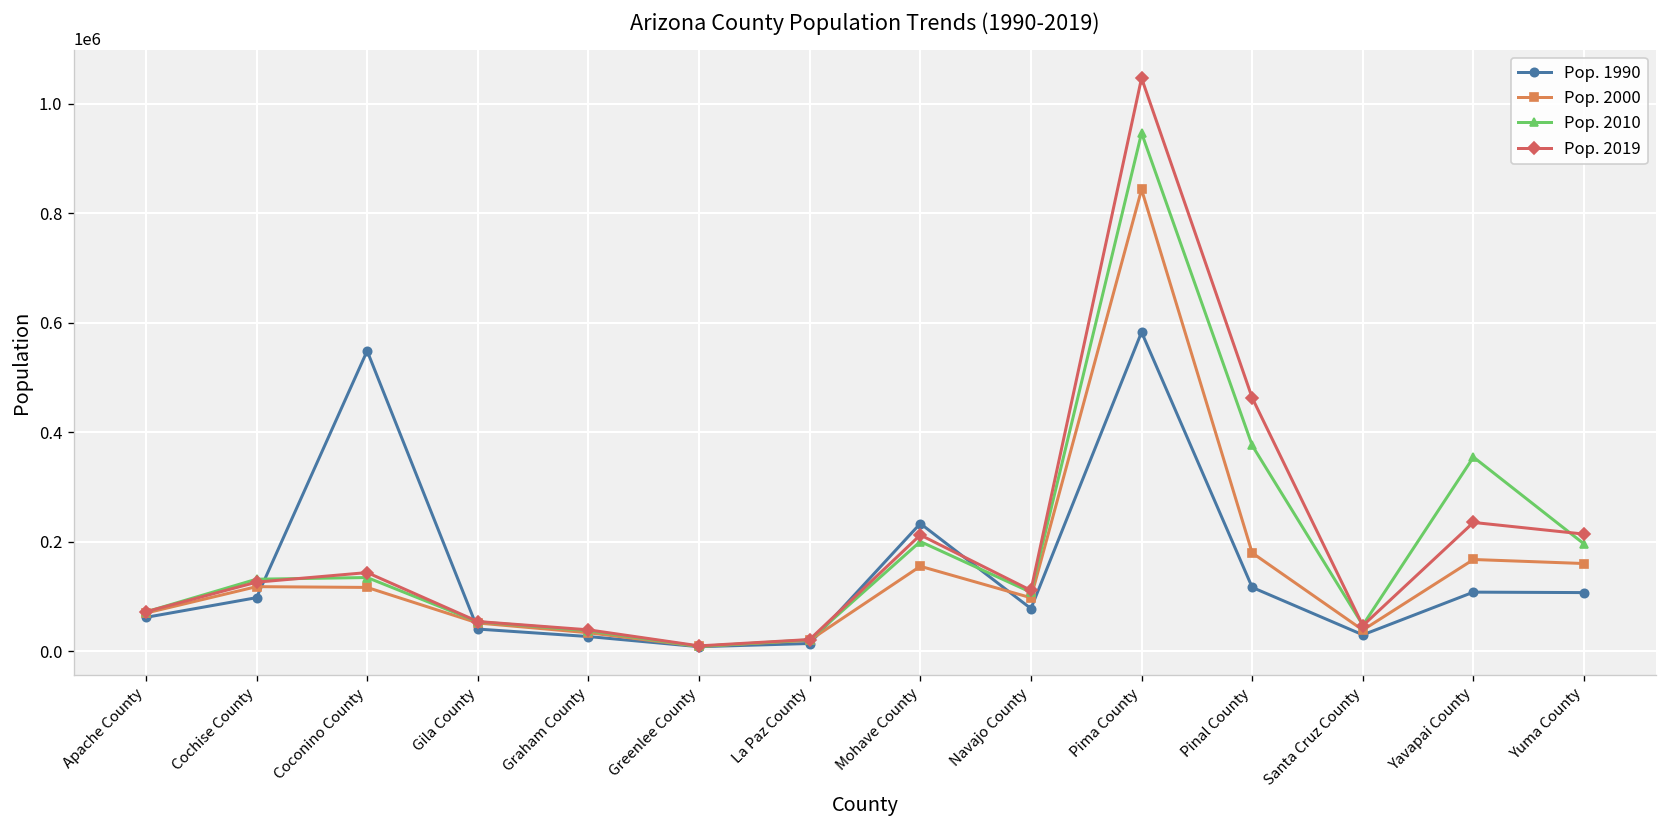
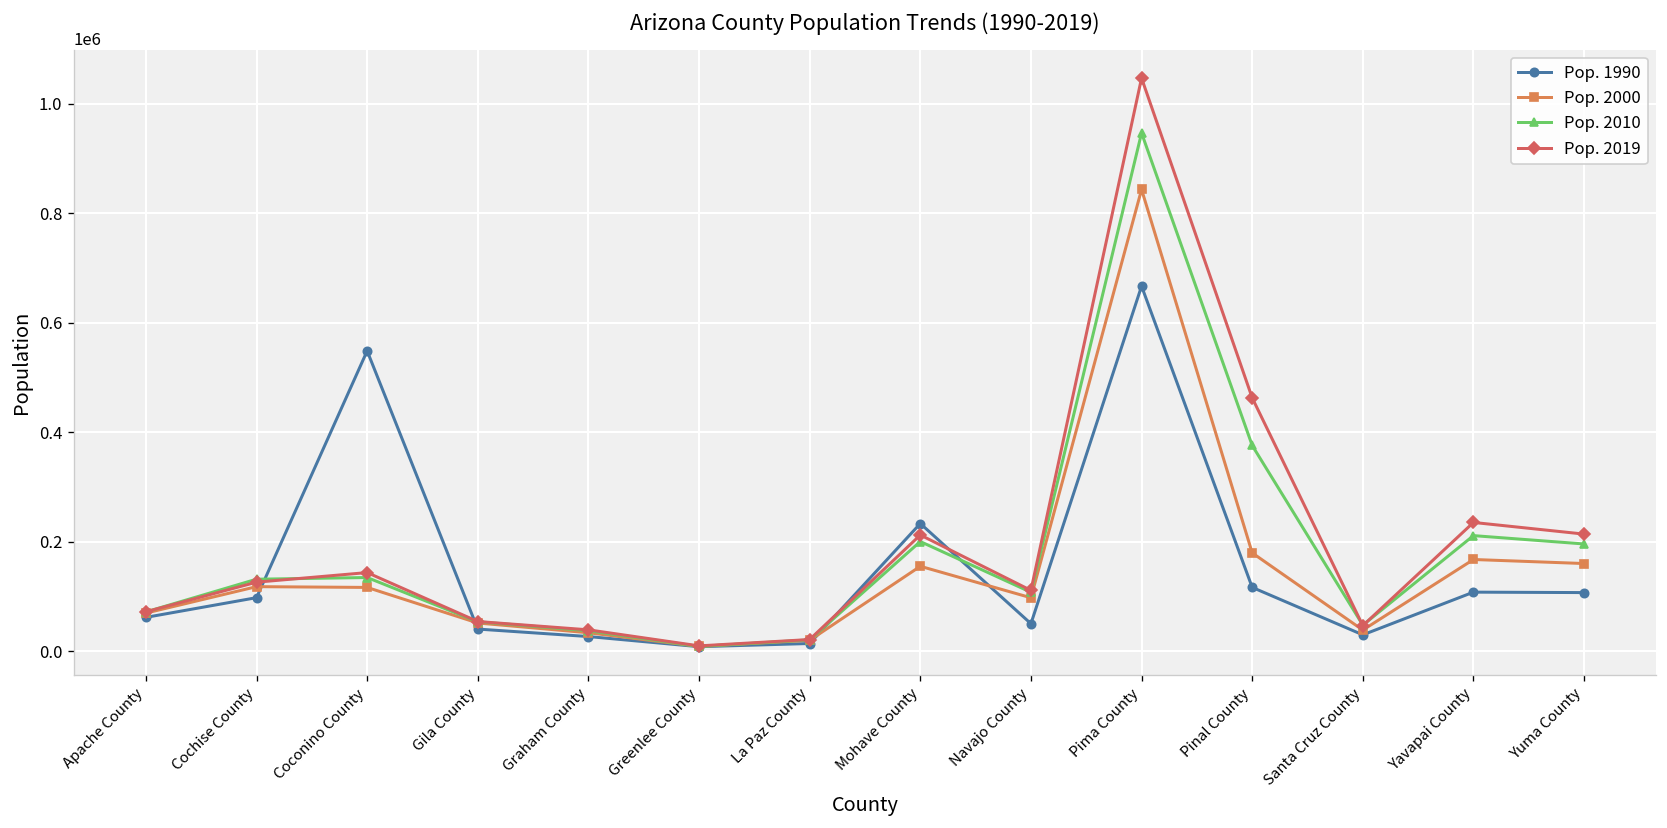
  {
    "Pop. 1990": {
      "Apache County": 60000,
      "Cochise County": 100000,
      "Coconino County": 550000,
      "Gila County": 40000,
      "Graham County": 30000,
      "La Paz County": 10000,
      "Mohave County": 230000,
-     "Navajo County": 80000,
-     "Pima County": 580000,
+     "Navajo County": 50000,
+     "Pima County": 670000,
      "Pinal County": 120000,
      "Santa Cruz County": 30000,
      "Yavapai County": 110000,
      "Yuma County": 110000
    },
    "Pop. 2010": {
      "Coconino County": 130000,
      "Mohave County": 200000,
      "Pima County": 950000,
      "Pinal County": 380000,
-     "Yavapai County": 350000,
+     "Yavapai County": 210000,
      "Yuma County": 200000
    }
  }
